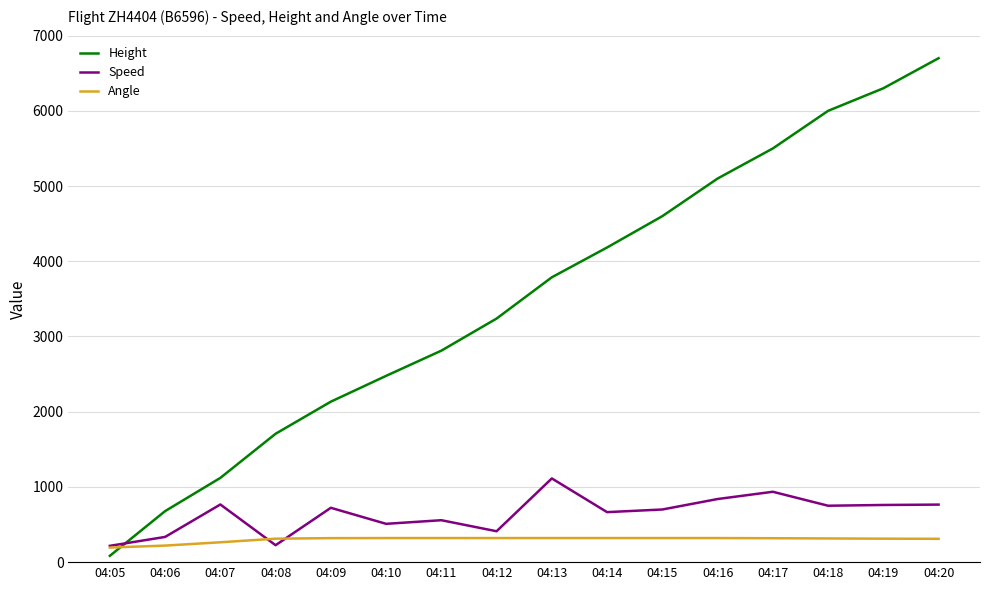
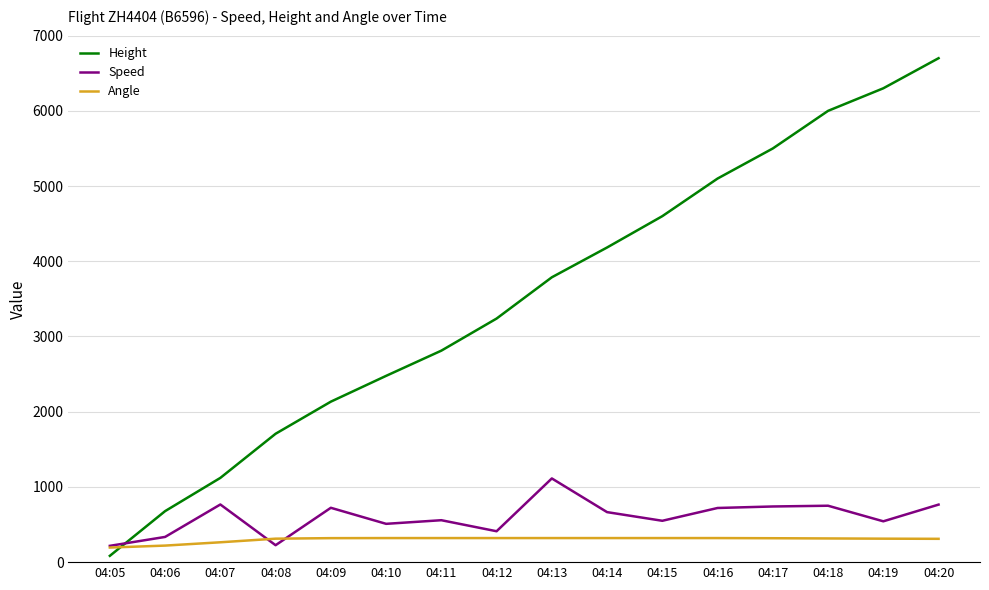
  {
    "Height": {
      "04:05": 100,
      "04:06": 700,
      "04:07": 1100,
      "04:08": 1700,
      "04:09": 2100,
      "04:10": 2500,
      "04:11": 2800,
      "04:12": 3200,
      "04:13": 3800,
      "04:14": 4200,
      "04:15": 4600,
      "04:16": 5100,
      "04:17": 5500,
      "04:18": 6000,
      "04:19": 6300,
      "04:20": 6700
    },
    "Speed": {
      "04:06": 300,
      "04:07": 800,
      "04:08": 200,
      "04:09": 700,
      "04:10": 500,
      "04:11": 600,
      "04:12": 400,
      "04:13": 1100,
      "04:14": 700,
-     "04:15": 700,
-     "04:16": 800,
-     "04:17": 900,
+     "04:15": 500,
+     "04:16": 700,
+     "04:17": 700,
      "04:18": 800,
-     "04:19": 800,
+     "04:19": 500,
      "04:20": 800
    },
    "Angle": {
      "04:06": 200,
      "04:07": 300,
      "04:08": 300,
      "04:09": 300,
      "04:10": 300,
      "04:11": 300,
      "04:12": 300,
      "04:13": 300,
      "04:14": 300,
      "04:15": 300,
      "04:16": 300,
      "04:17": 300,
      "04:18": 300,
      "04:19": 300,
      "04:20": 300
    }
  }
